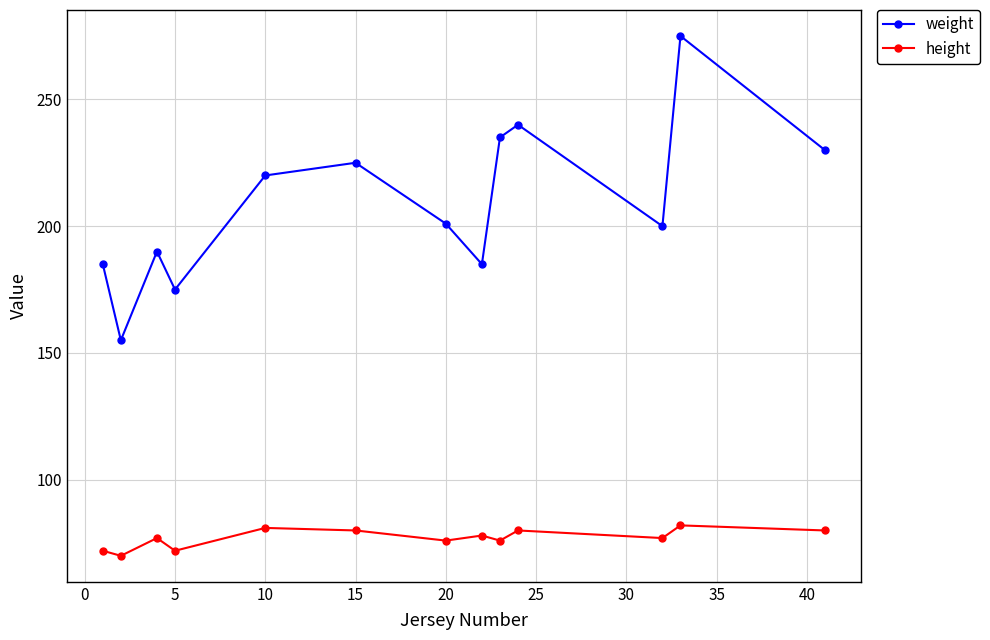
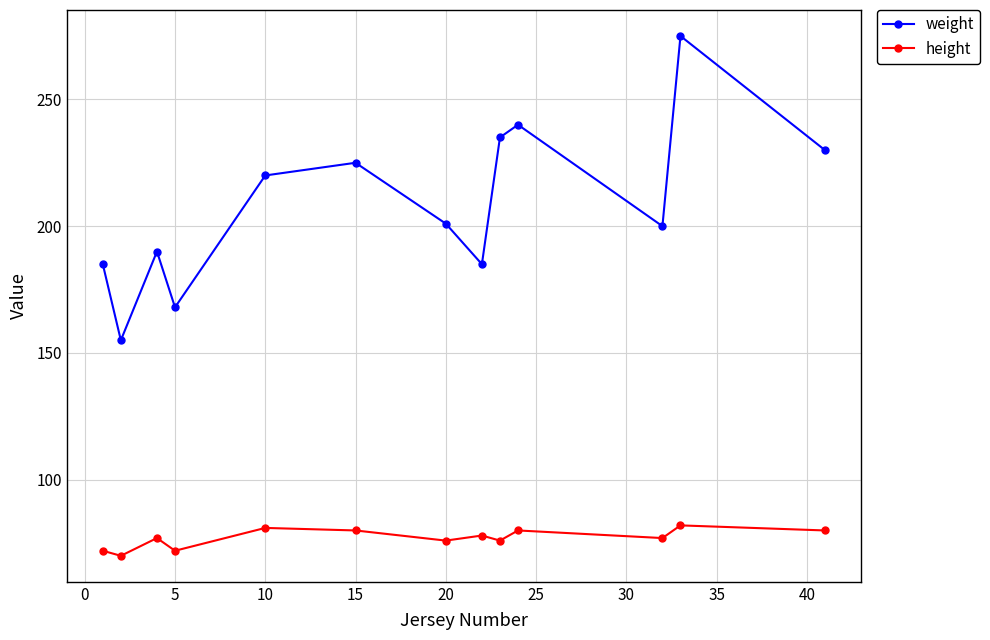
  {
    "weight": {
-     "5": 175,
+     "5": 168,
      "10": 220,
      "15": 225,
      "20": 201
    },
    "height": {
      "5": 72,
      "10": 81,
      "15": 80,
      "20": 76
    }
  }
